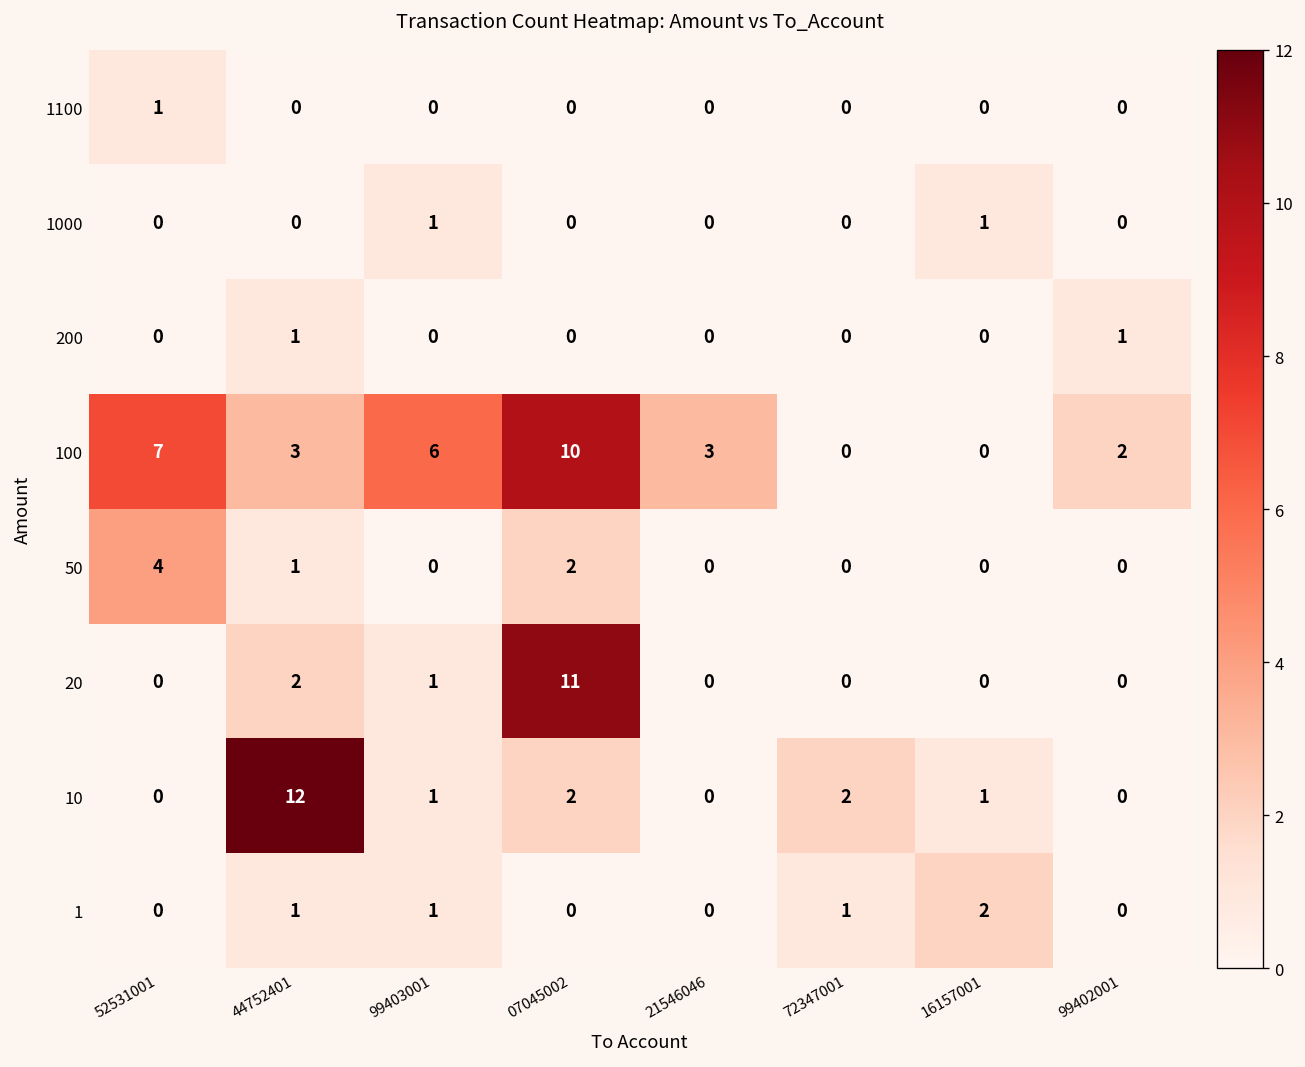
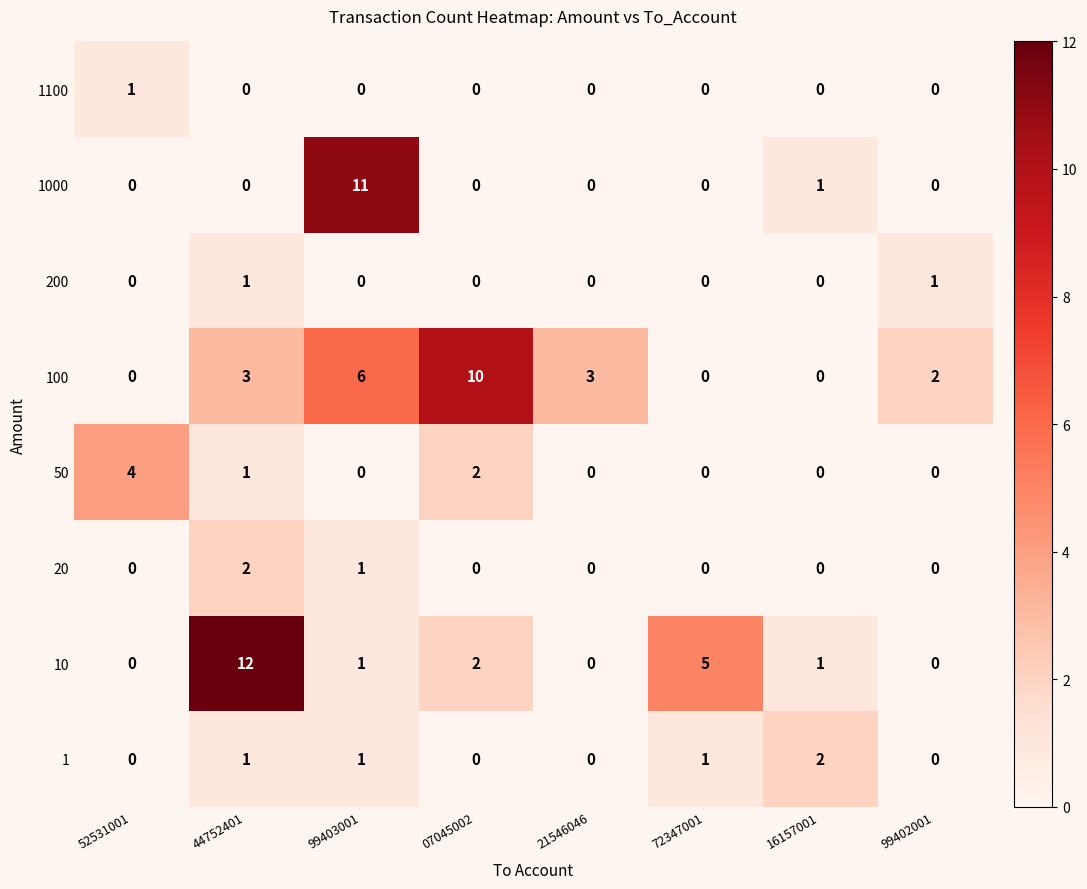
  {
    "1100": {
      "52531001": 1,
      "44752401": 0,
      "99403001": 0,
      "07045002": 0,
      "21546046": 0,
      "72347001": 0,
      "16157001": 0,
      "99402001": 0
    },
    "1000": {
      "52531001": 0,
      "44752401": 0,
-     "99403001": 1,
+     "99403001": 11,
      "07045002": 0,
      "21546046": 0,
      "72347001": 0,
      "16157001": 1,
      "99402001": 0
    },
    "200": {
      "52531001": 0,
      "44752401": 1,
      "99403001": 0,
      "07045002": 0,
      "21546046": 0,
      "72347001": 0,
      "16157001": 0,
      "99402001": 1
    },
    "100": {
-     "52531001": 7,
+     "52531001": 0,
      "44752401": 3,
      "99403001": 6,
      "07045002": 10,
      "21546046": 3,
      "72347001": 0,
      "16157001": 0,
      "99402001": 2
    },
    "50": {
      "52531001": 4,
      "44752401": 1,
      "99403001": 0,
      "07045002": 2,
      "21546046": 0,
      "72347001": 0,
      "16157001": 0,
      "99402001": 0
    },
    "20": {
      "52531001": 0,
      "44752401": 2,
      "99403001": 1,
-     "07045002": 11,
+     "07045002": 0,
      "21546046": 0,
      "72347001": 0,
      "16157001": 0,
      "99402001": 0
    },
    "10": {
      "52531001": 0,
      "44752401": 12,
      "99403001": 1,
      "07045002": 2,
      "21546046": 0,
-     "72347001": 2,
+     "72347001": 5,
      "16157001": 1,
      "99402001": 0
    },
    "1": {
      "52531001": 0,
      "44752401": 1,
      "99403001": 1,
      "07045002": 0,
      "21546046": 0,
      "72347001": 1,
      "16157001": 2,
      "99402001": 0
    }
  }
